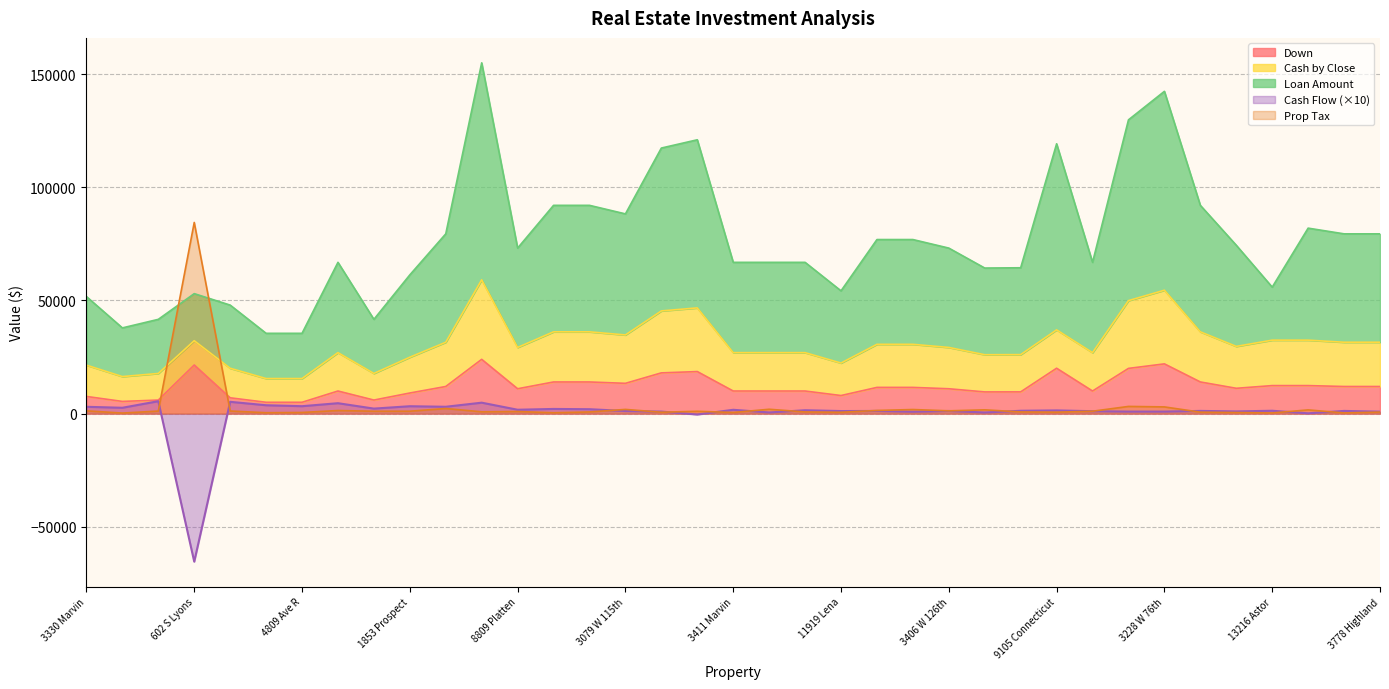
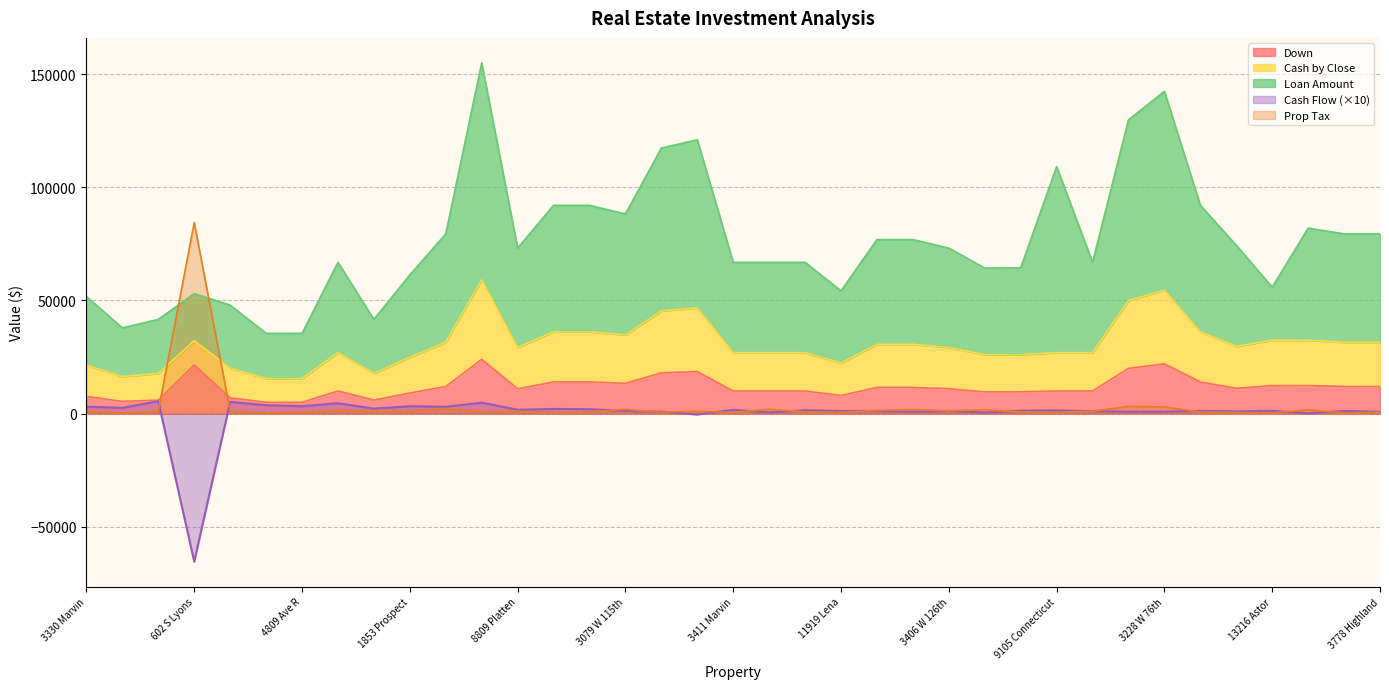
  {
    "Down": {
      "3330 Marvin": 8000,
      "602 S Lyons": 21000,
      "4809 Ave R": 5000,
      "1853 Prospect": 9000,
      "8809 Platten": 11000,
      "3079 W 115th": 13000,
      "3411 Marvin": 10000,
      "11919 Lena": 8000,
      "3406 W 126th": 11000,
-     "9105 Connecticut": 20000,
+     "9105 Connecticut": 10000,
      "3228 W 76th": 22000,
      "13216 Astor": 12000,
      "3778 Highland": 12000
    },
    "Cash by Close": {
      "3330 Marvin": 14000,
      "602 S Lyons": 11000,
      "4809 Ave R": 10000,
      "1853 Prospect": 16000,
      "8809 Platten": 18000,
      "3079 W 115th": 21000,
      "3411 Marvin": 17000,
      "11919 Lena": 14000,
      "3406 W 126th": 18000,
      "9105 Connecticut": 17000,
      "3228 W 76th": 33000,
      "13216 Astor": 20000,
      "3778 Highland": 20000
    },
    "Loan Amount": {
      "3330 Marvin": 30000,
      "602 S Lyons": 21000,
      "4809 Ave R": 20000,
      "1853 Prospect": 36000,
      "8809 Platten": 44000,
      "3079 W 115th": 54000,
      "3411 Marvin": 40000,
      "11919 Lena": 32000,
      "3406 W 126th": 44000,
      "9105 Connecticut": 82000,
      "3228 W 76th": 88000,
      "13216 Astor": 23000,
      "3778 Highland": 48000
    },
    "Prop Tax": {
      "3330 Marvin": 1000,
      "602 S Lyons": 85000,
      "4809 Ave R": 1000,
      "1853 Prospect": 1000,
      "3411 Marvin": 0,
      "3228 W 76th": 3000
    }
  }
